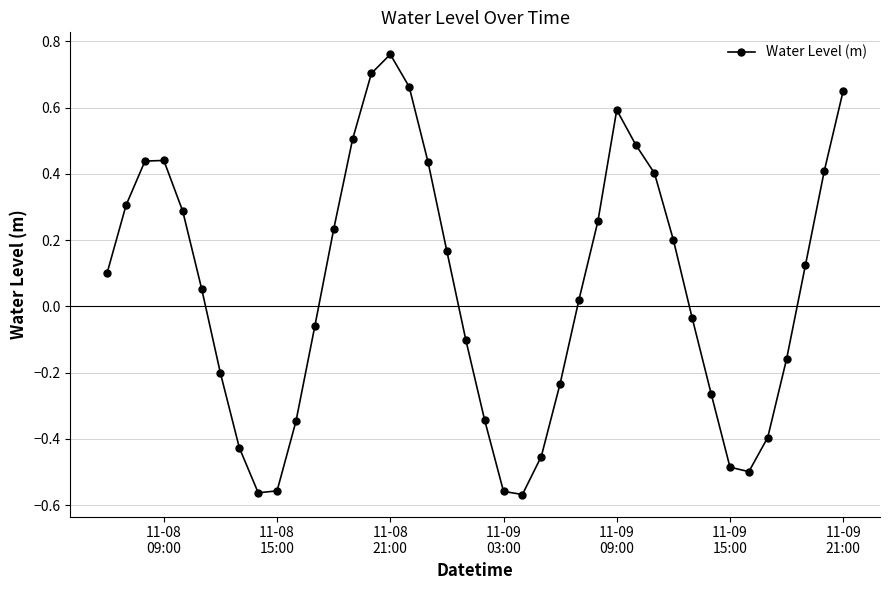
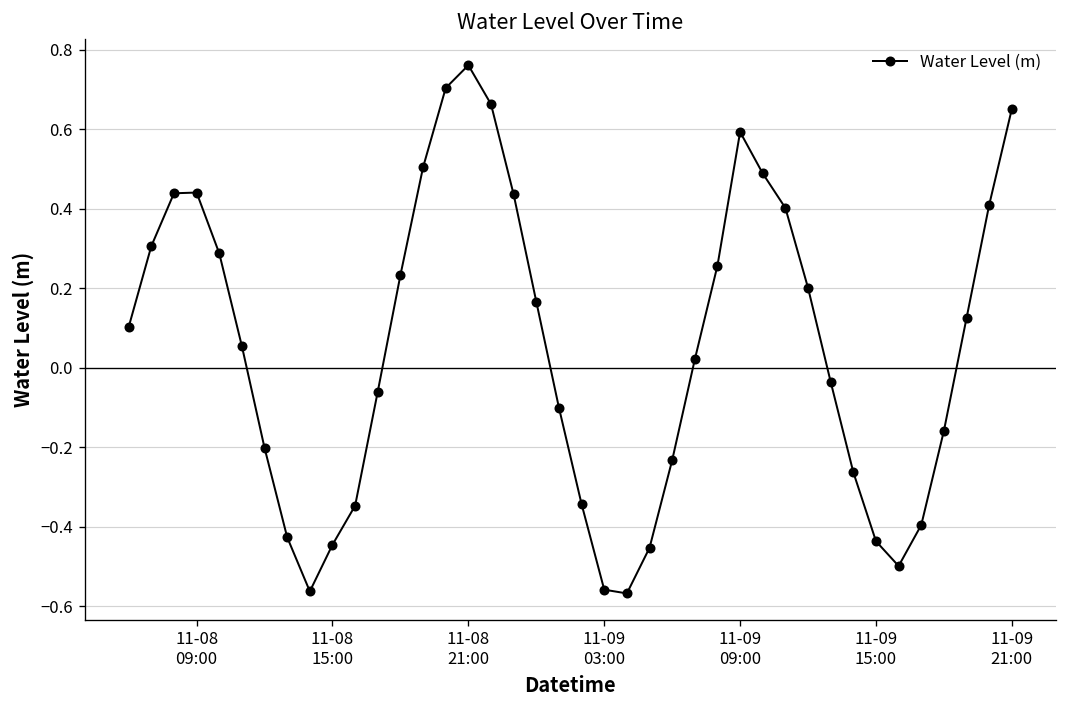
  {
    "11-08 09:00": 0.44,
-   "11-08 15:00": -0.56,
+   "11-08 15:00": -0.45,
    "11-08 21:00": 0.76,
    "11-09 03:00": -0.56,
    "11-09 09:00": 0.59,
-   "11-09 15:00": -0.49,
+   "11-09 15:00": -0.44,
    "11-09 21:00": 0.65
  }
